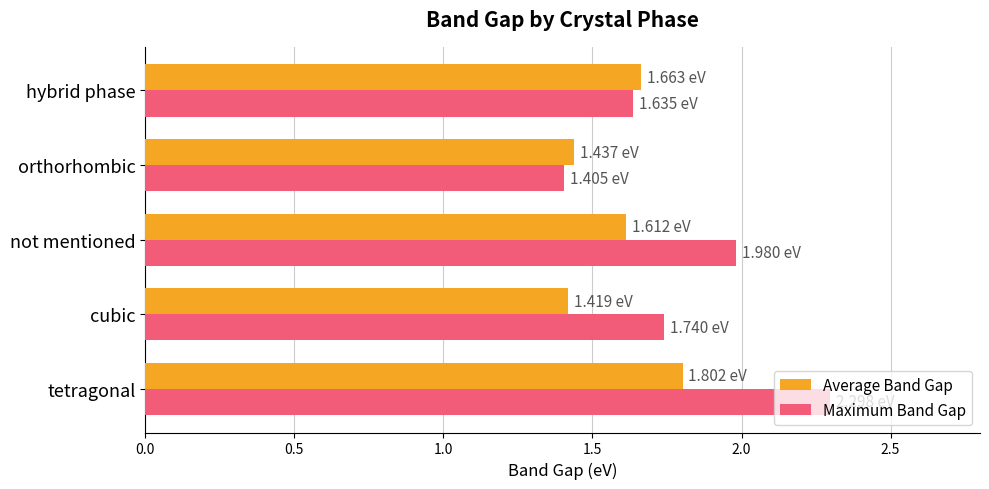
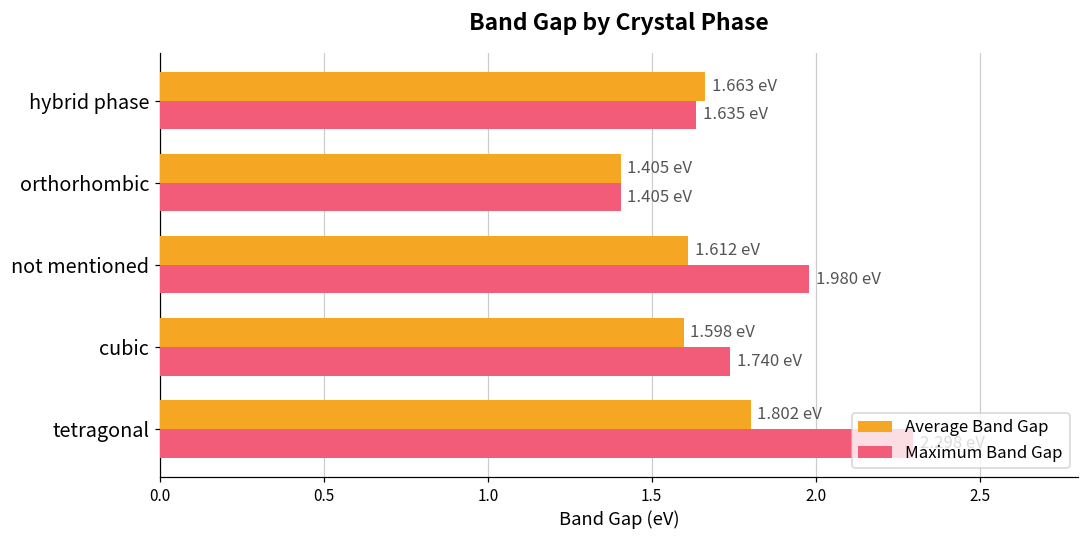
  {
    "Average Band Gap": {
      "hybrid phase": 1.663,
-     "orthorhombic": 1.437,
+     "orthorhombic": 1.405,
      "not mentioned": 1.612,
-     "cubic": 1.419,
+     "cubic": 1.598,
      "tetragonal": 1.802
    },
    "Maximum Band Gap": {
      "hybrid phase": 1.635,
      "orthorhombic": 1.405,
      "not mentioned": 1.980,
      "cubic": 1.740
    }
  }
